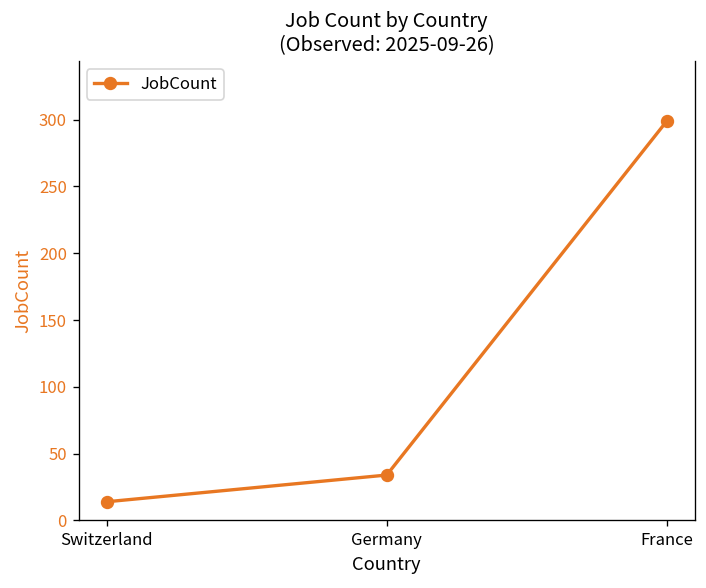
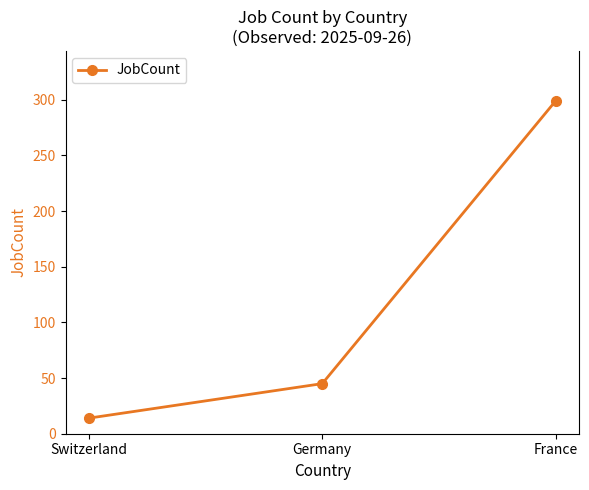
  {
    "Switzerland": 14,
-   "Germany": 34,
+   "Germany": 45,
    "France": 299
  }
